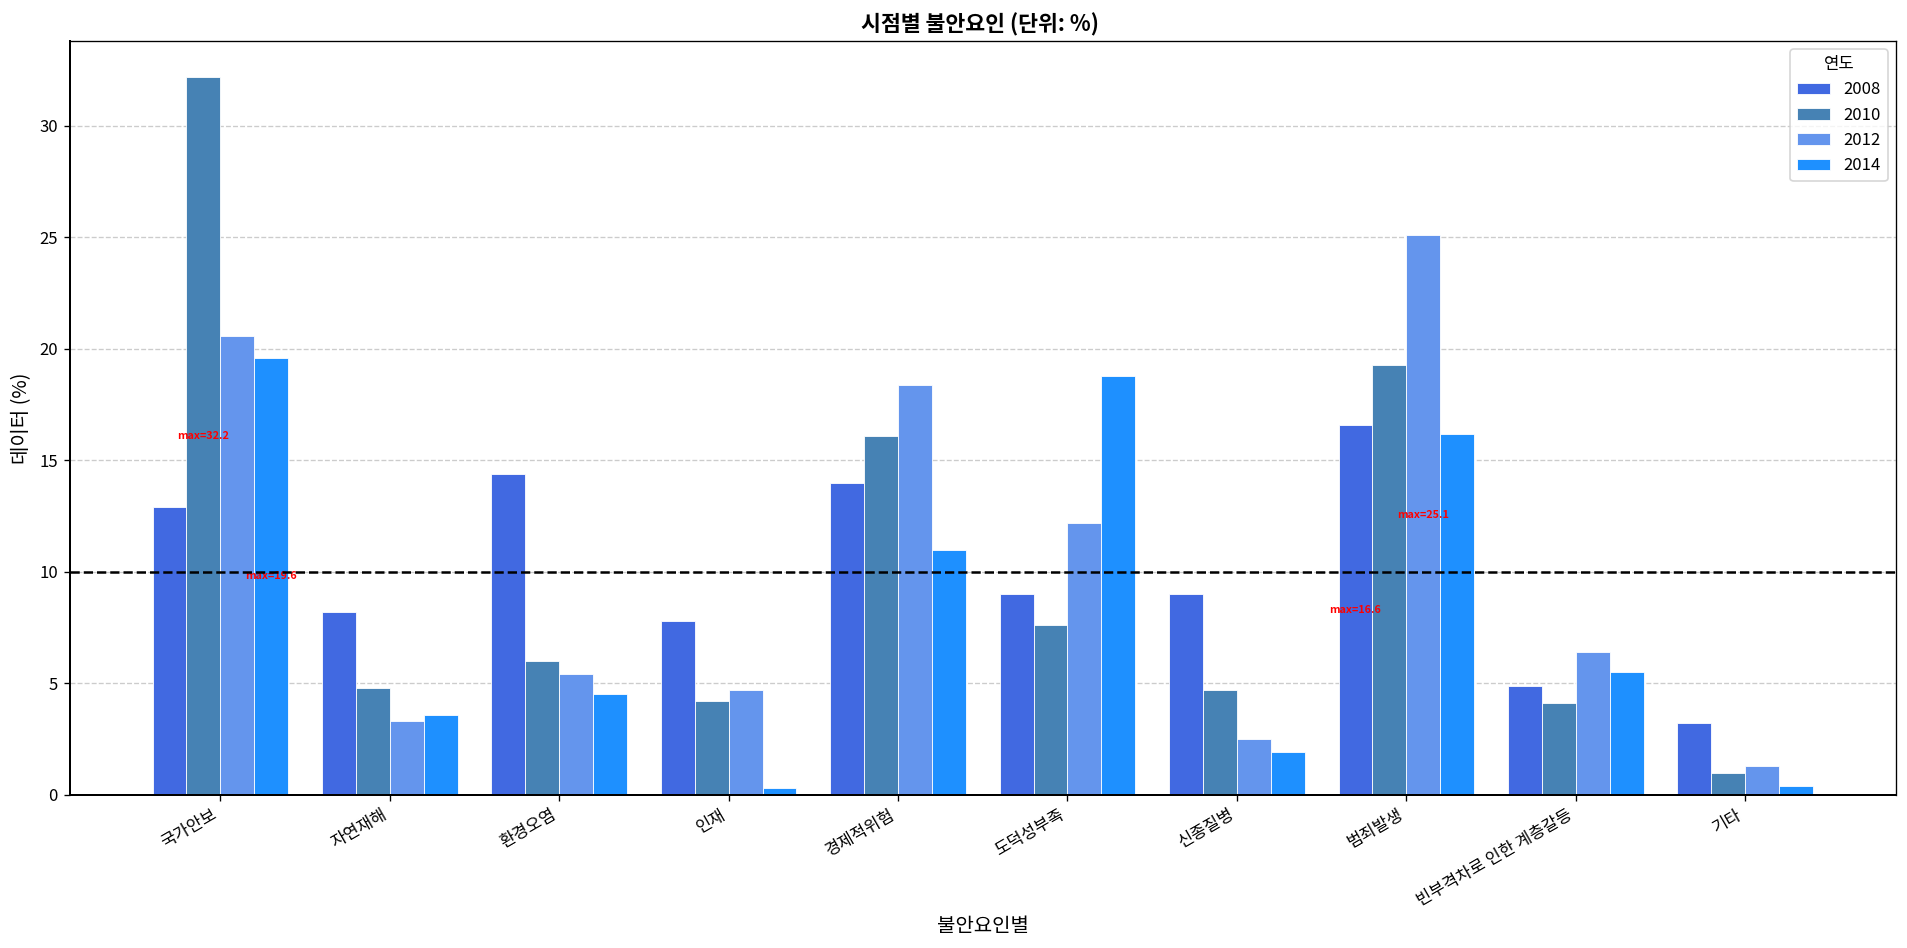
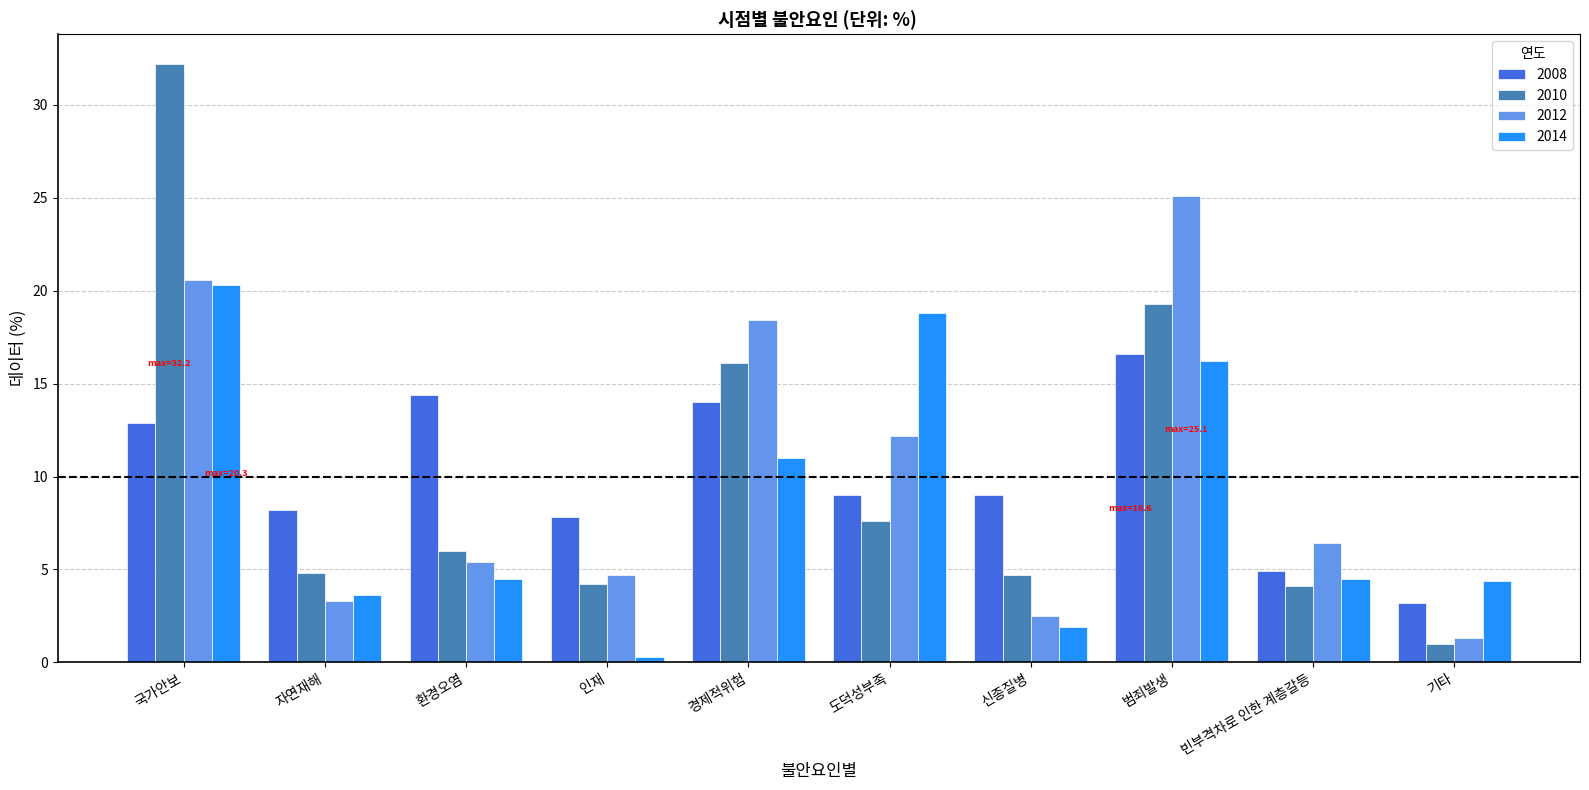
  {
    "2014": {
-     "국가안보": 19.6,
-     "빈부격차로 인한 계층갈등": 5.5,
-     "기타": 0.4
+     "국가안보": 20.3,
+     "빈부격차로 인한 계층갈등": 4.5,
+     "기타": 4.4
    }
  }
